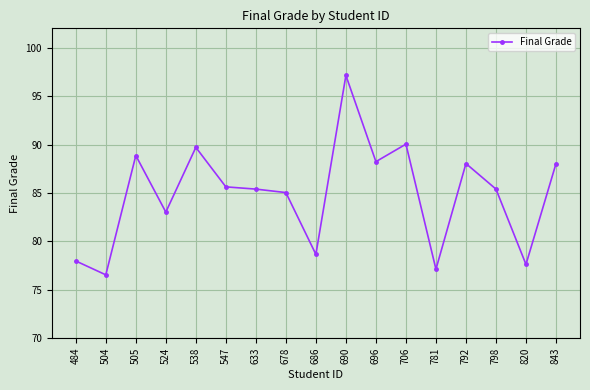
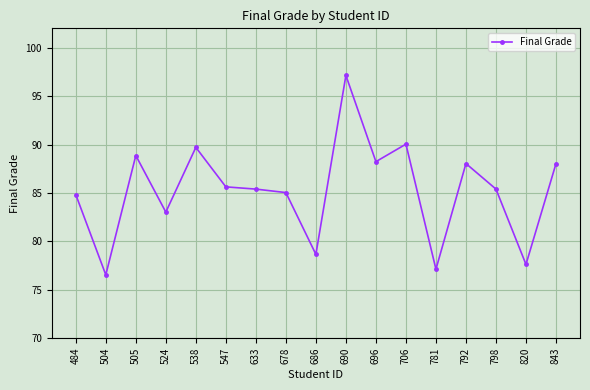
  {
-   "484": 78,
+   "484": 85,
    "504": 77,
    "505": 89,
    "524": 83,
    "538": 90,
    "547": 86,
    "633": 85,
    "678": 85,
    "686": 79,
    "690": 97,
    "696": 88,
    "706": 90,
    "781": 77,
    "792": 88,
    "798": 85,
    "820": 78,
    "843": 88
  }
